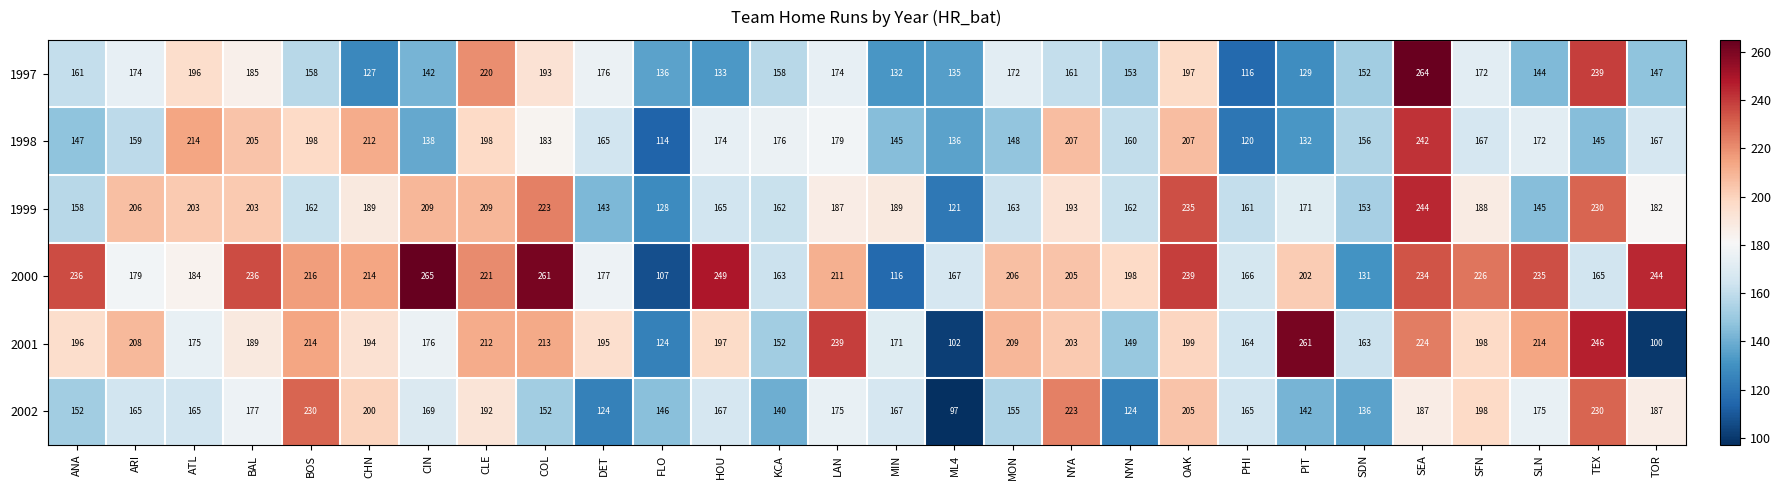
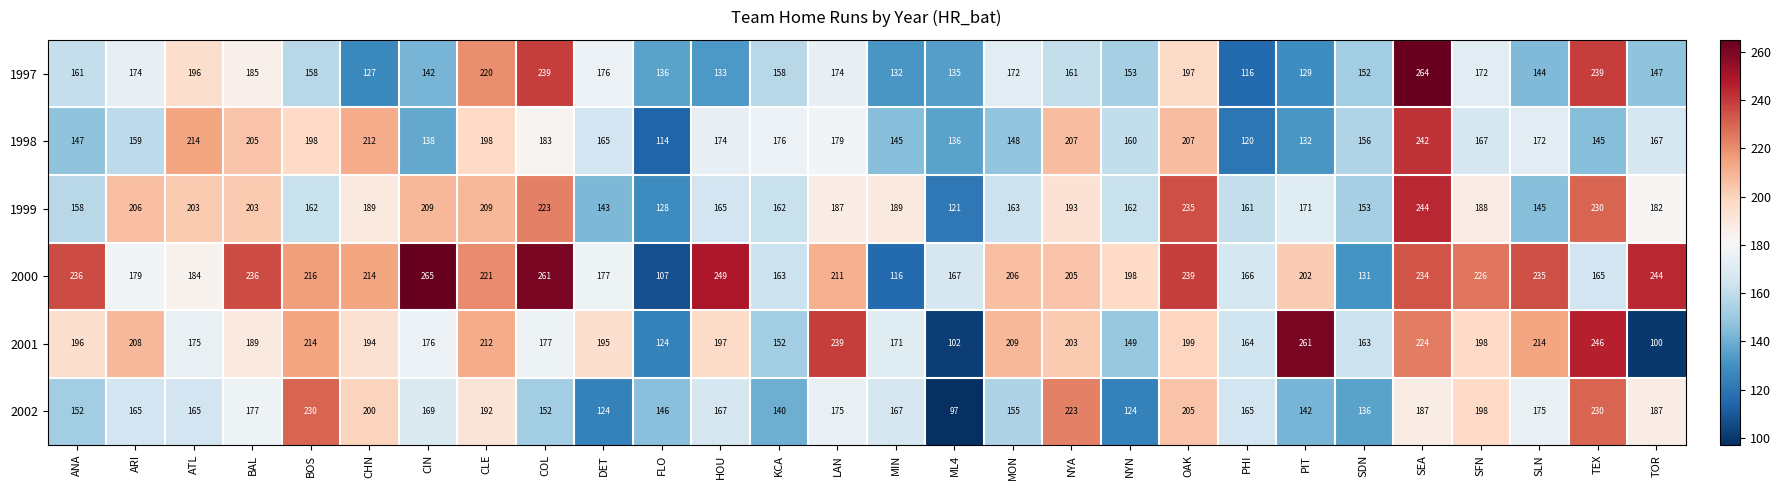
  {
    "1997": {
      "ANA": 161,
      "ARI": 174,
      "ATL": 196,
      "BAL": 185,
      "BOS": 158,
      "CHN": 127,
      "CIN": 142,
      "CLE": 220,
-     "COL": 193,
+     "COL": 239,
      "DET": 176,
      "FLO": 136,
      "HOU": 133,
      "KCA": 158,
      "LAN": 174,
      "MIN": 132,
      "ML4": 135,
      "MON": 172,
      "NYA": 161,
      "NYN": 153,
      "OAK": 197,
      "PHI": 116,
      "PIT": 129,
      "SDN": 152,
      "SEA": 264,
      "SFN": 172,
      "SLN": 144,
      "TEX": 239,
      "TOR": 147
    },
    "1998": {
      "ANA": 147,
      "ARI": 159,
      "ATL": 214,
      "BAL": 205,
      "BOS": 198,
      "CHN": 212,
      "CIN": 138,
      "CLE": 198,
      "COL": 183,
      "DET": 165,
      "FLO": 114,
      "HOU": 174,
      "KCA": 176,
      "LAN": 179,
      "MIN": 145,
      "ML4": 136,
      "MON": 148,
      "NYA": 207,
      "NYN": 160,
      "OAK": 207,
      "PHI": 120,
      "PIT": 132,
      "SDN": 156,
      "SEA": 242,
      "SFN": 167,
      "SLN": 172,
      "TEX": 145,
      "TOR": 167
    },
    "1999": {
      "ANA": 158,
      "ARI": 206,
      "ATL": 203,
      "BAL": 203,
      "BOS": 162,
      "CHN": 189,
      "CIN": 209,
      "CLE": 209,
      "COL": 223,
      "DET": 143,
      "FLO": 128,
      "HOU": 165,
      "KCA": 162,
      "LAN": 187,
      "MIN": 189,
      "ML4": 121,
      "MON": 163,
      "NYA": 193,
      "NYN": 162,
      "OAK": 235,
      "PHI": 161,
      "PIT": 171,
      "SDN": 153,
      "SEA": 244,
      "SFN": 188,
      "SLN": 145,
      "TEX": 230,
      "TOR": 182
    },
    "2000": {
      "ANA": 236,
      "ARI": 179,
      "ATL": 184,
      "BAL": 236,
      "BOS": 216,
      "CHN": 214,
      "CIN": 265,
      "CLE": 221,
      "COL": 261,
      "DET": 177,
      "FLO": 107,
      "HOU": 249,
      "KCA": 163,
      "LAN": 211,
      "MIN": 116,
      "ML4": 167,
      "MON": 206,
      "NYA": 205,
      "NYN": 198,
      "OAK": 239,
      "PHI": 166,
      "PIT": 202,
      "SDN": 131,
      "SEA": 234,
      "SFN": 226,
      "SLN": 235,
      "TEX": 165,
      "TOR": 244
    },
    "2001": {
      "ANA": 196,
      "ARI": 208,
      "ATL": 175,
      "BAL": 189,
      "BOS": 214,
      "CHN": 194,
      "CIN": 176,
      "CLE": 212,
-     "COL": 213,
+     "COL": 177,
      "DET": 195,
      "FLO": 124,
      "HOU": 197,
      "KCA": 152,
      "LAN": 239,
      "MIN": 171,
      "ML4": 102,
      "MON": 209,
      "NYA": 203,
      "NYN": 149,
      "OAK": 199,
      "PHI": 164,
      "PIT": 261,
      "SDN": 163,
      "SEA": 224,
      "SFN": 198,
      "SLN": 214,
      "TEX": 246,
      "TOR": 100
    },
    "2002": {
      "ANA": 152,
      "ARI": 165,
      "ATL": 165,
      "BAL": 177,
      "BOS": 230,
      "CHN": 200,
      "CIN": 169,
      "CLE": 192,
      "COL": 152,
      "DET": 124,
      "FLO": 146,
      "HOU": 167,
      "KCA": 140,
      "LAN": 175,
      "MIN": 167,
      "ML4": 97,
      "MON": 155,
      "NYA": 223,
      "NYN": 124,
      "OAK": 205,
      "PHI": 165,
      "PIT": 142,
      "SDN": 136,
      "SEA": 187,
      "SFN": 198,
      "SLN": 175,
      "TEX": 230,
      "TOR": 187
    }
  }
